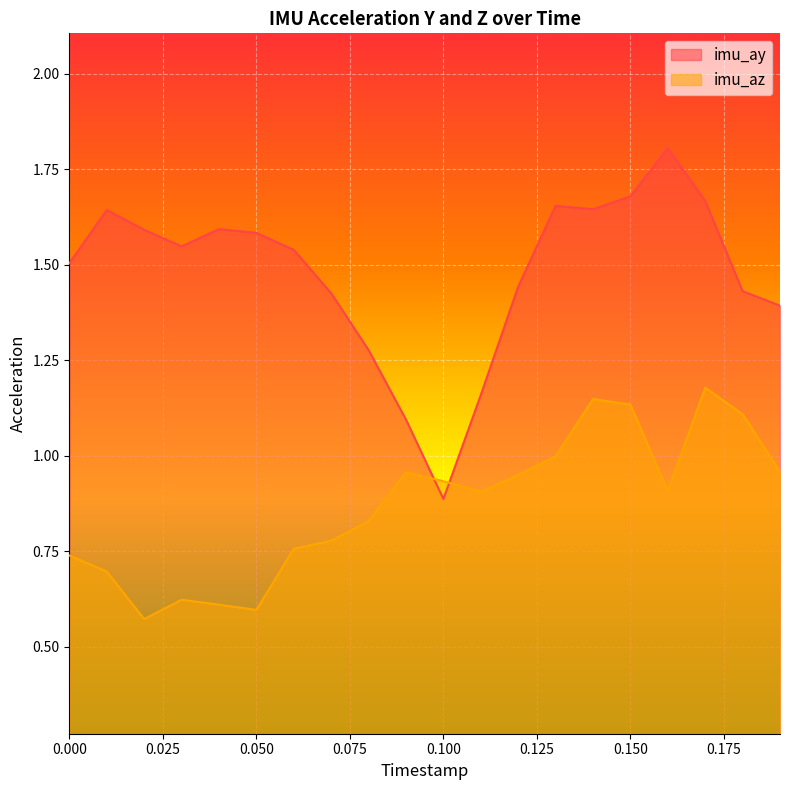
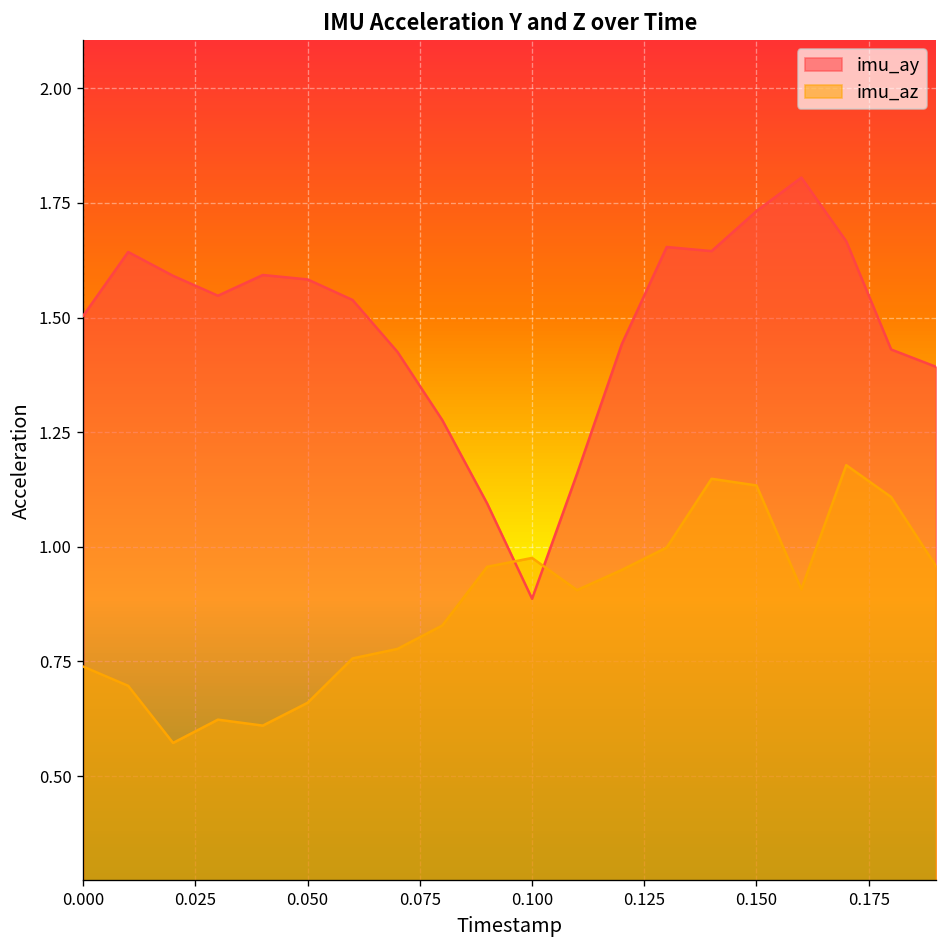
  {
    "imu_ay": {
      "0.000": 1.50,
      "0.050": 1.58,
      "0.100": 0.89,
-     "0.150": 1.68
+     "0.150": 1.73
    },
    "imu_az": {
      "0.000": 0.74,
-     "0.050": 0.60,
-     "0.100": 0.93,
+     "0.050": 0.66,
+     "0.100": 0.98,
      "0.150": 1.13
    }
  }
